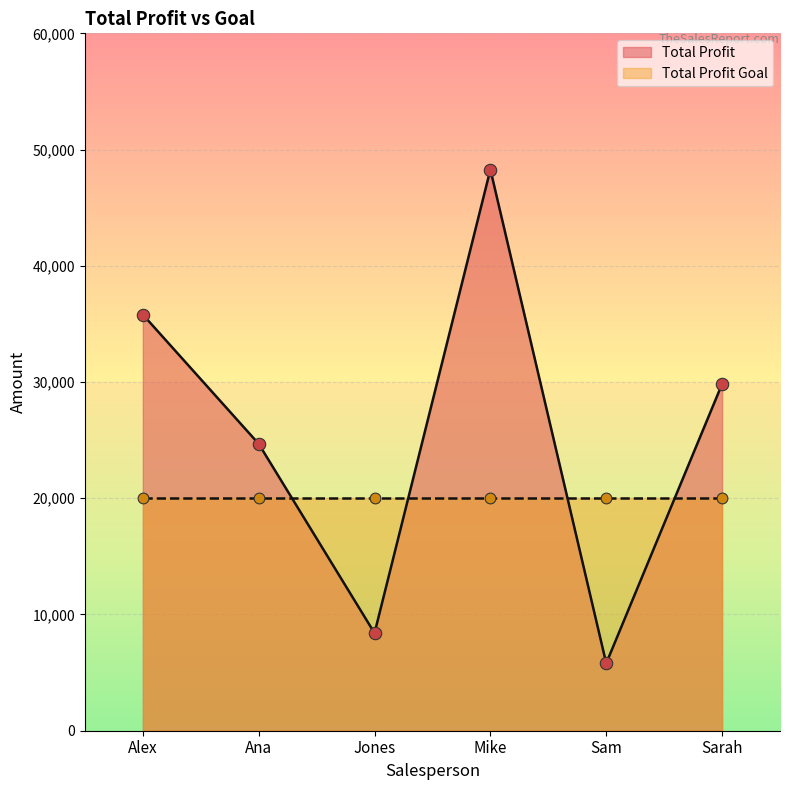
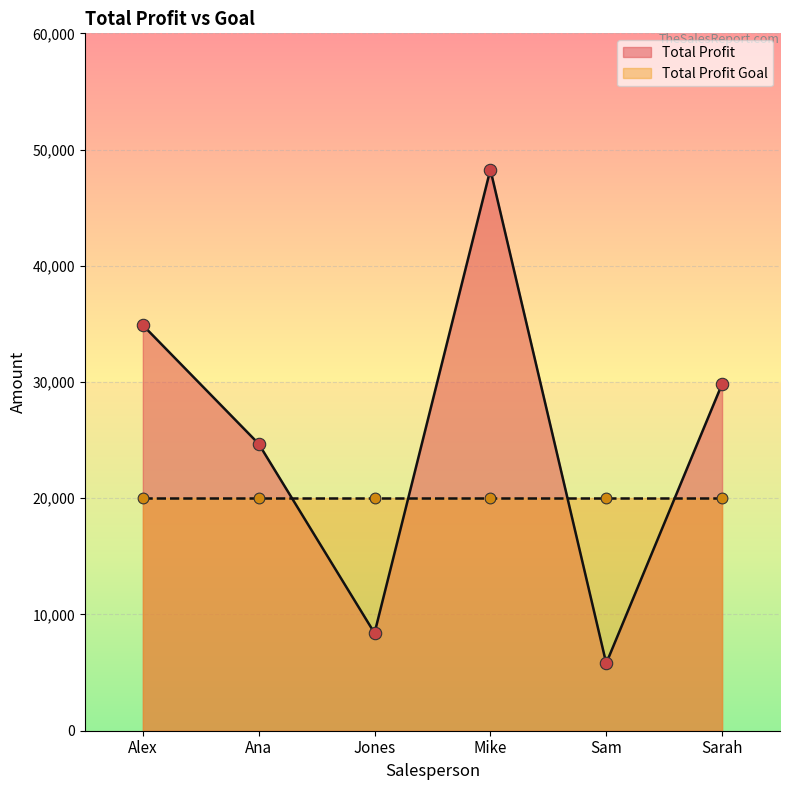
  {
    "Total Profit": {
-     "Alex": "35,800",
+     "Alex": "34,900",
      "Ana": "24,700",
      "Jones": "8,400",
      "Mike": "48,300",
      "Sam": "5,800",
      "Sarah": "29,800"
    },
    "Total Profit Goal": {
      "Alex": "20,000",
      "Ana": "20,000",
      "Jones": "20,000",
      "Mike": "20,000",
      "Sam": "20,000",
      "Sarah": "20,000"
    }
  }
